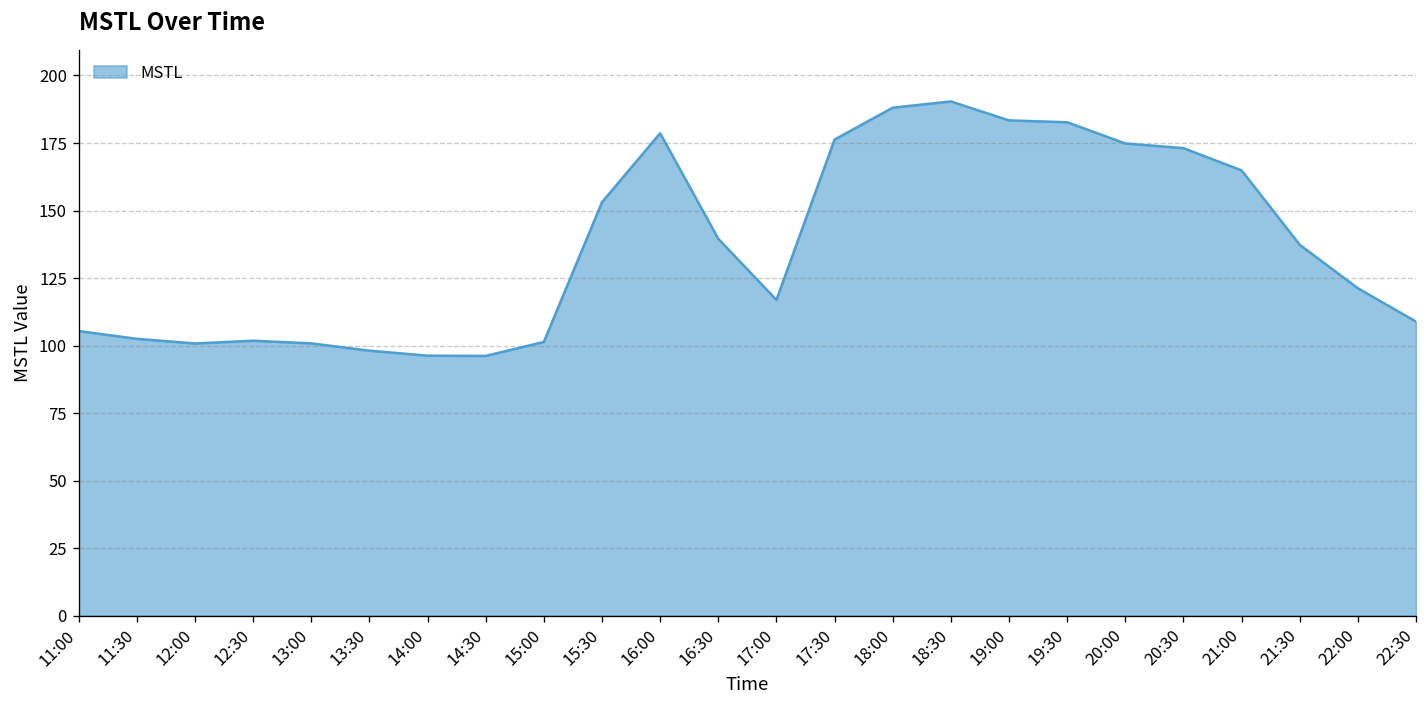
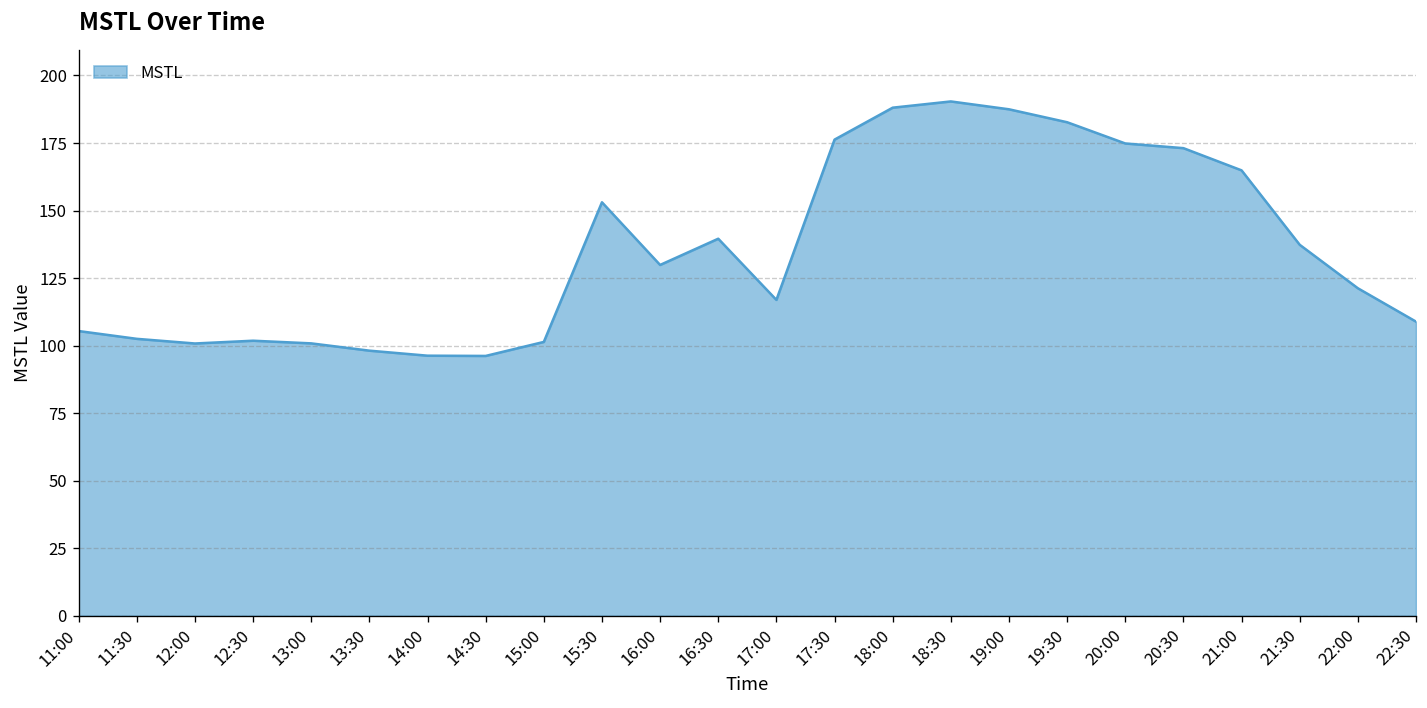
  {
    "11:00": 105,
    "11:30": 103,
    "12:00": 101,
    "12:30": 102,
    "13:00": 101,
    "13:30": 98,
    "14:00": 96,
    "14:30": 96,
    "15:00": 101,
    "15:30": 153,
-   "16:00": 179,
+   "16:00": 130,
    "16:30": 140,
    "17:00": 117,
    "17:30": 176,
    "18:00": 188,
    "18:30": 190,
-   "19:00": 183,
+   "19:00": 187,
    "19:30": 183,
    "20:00": 175,
    "20:30": 173,
    "21:00": 165,
    "21:30": 137,
    "22:00": 121,
    "22:30": 109
  }
